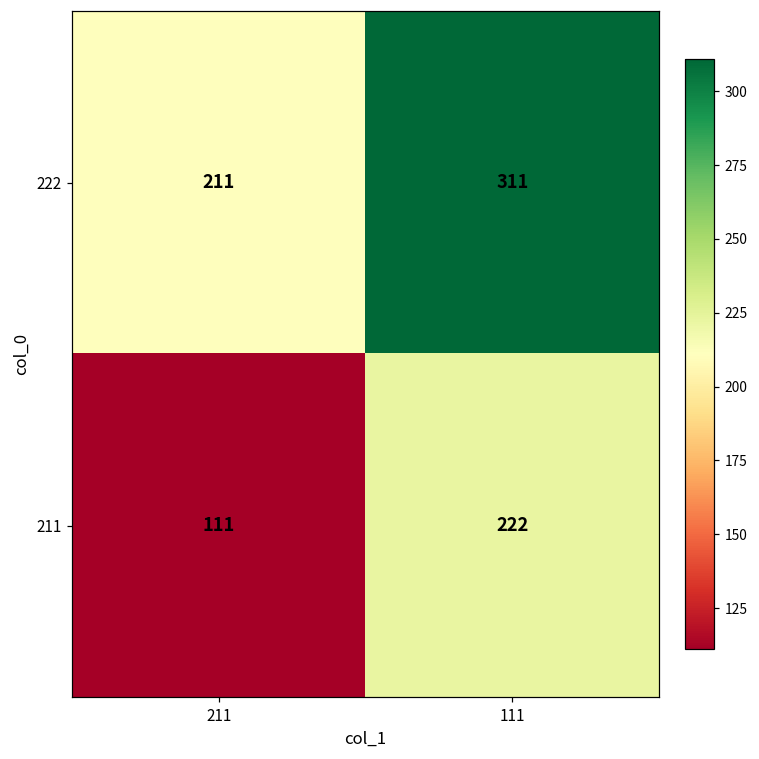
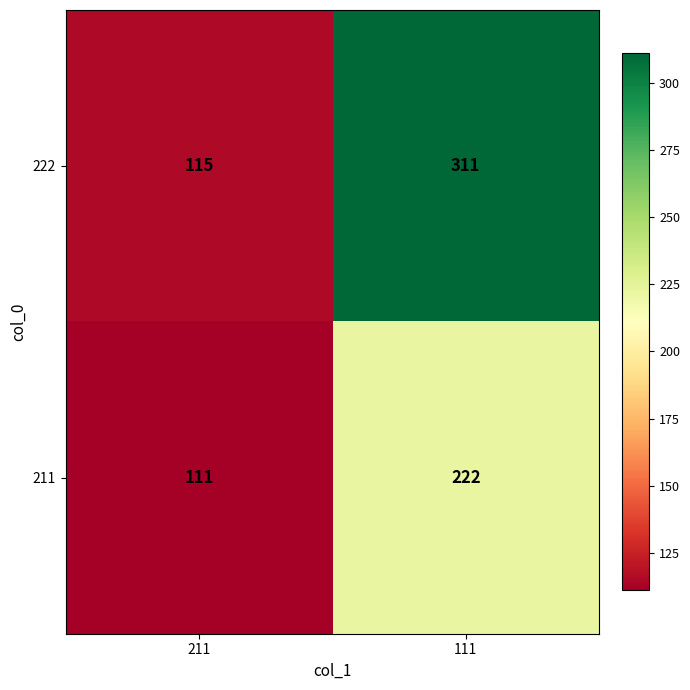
  {
    "222": {
-     "211": 211,
+     "211": 115,
      "111": 311
    },
    "211": {
      "211": 111,
      "111": 222
    }
  }
